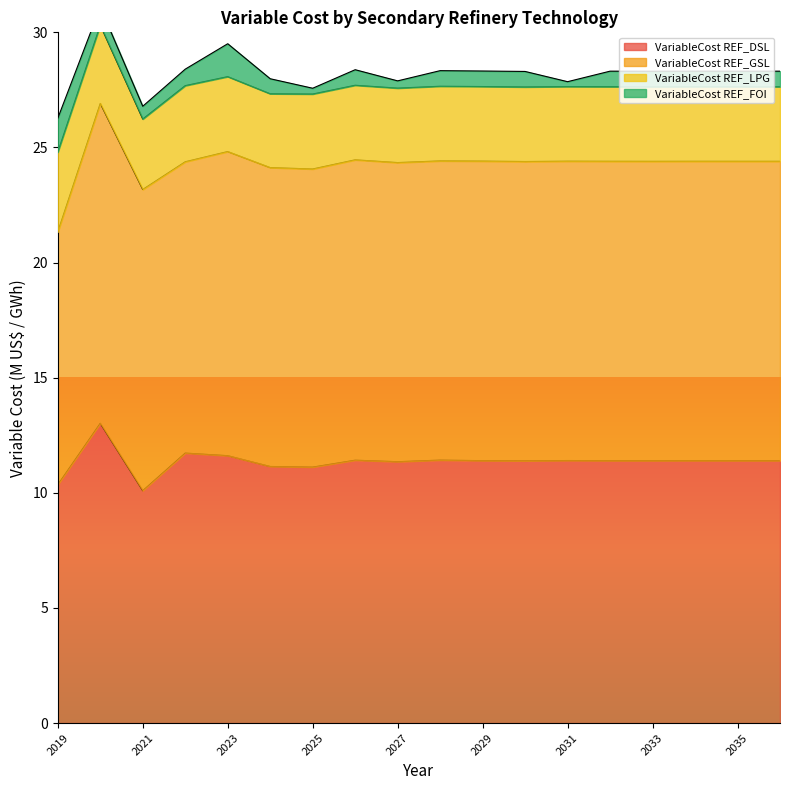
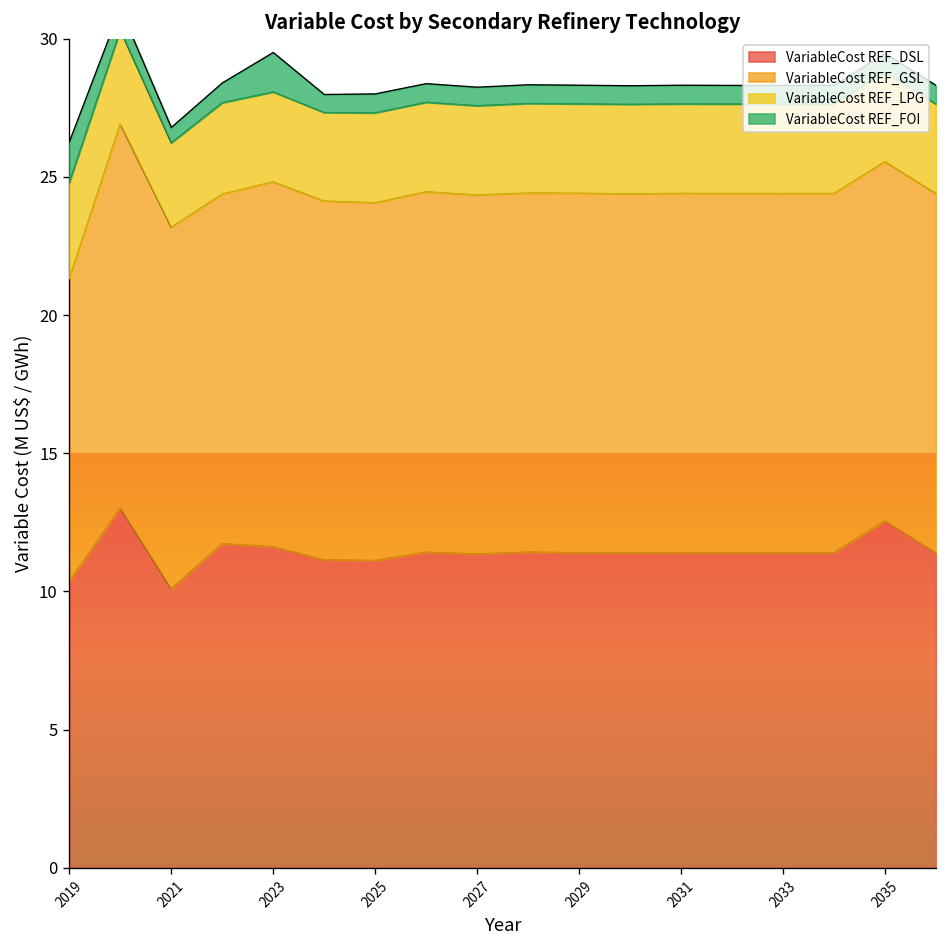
  {
    "VariableCost REF_DSL": {
      "2019": 10.4,
      "2021": 10.1,
      "2023": 11.6,
      "2025": 11.1,
      "2027": 11.4,
      "2029": 11.4,
      "2031": 11.4,
      "2033": 11.4,
-     "2035": 11.4
+     "2035": 12.6
    },
    "VariableCost REF_FOI": {
      "2019": 1.5,
      "2021": 0.6,
      "2023": 1.4,
-     "2025": 0.3,
-     "2027": 0.3,
+     "2025": 0.7,
+     "2027": 0.7,
      "2029": 0.7,
-     "2031": 0.2
+     "2031": 0.7
    }
  }
